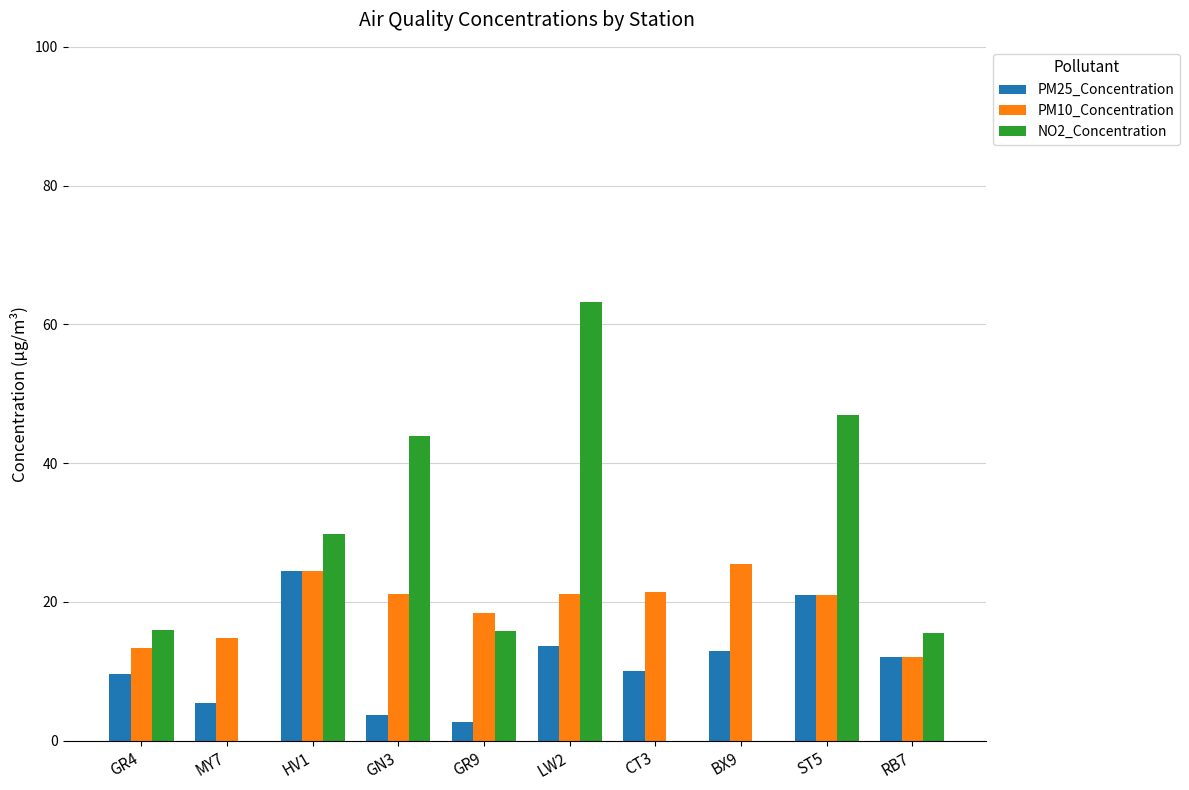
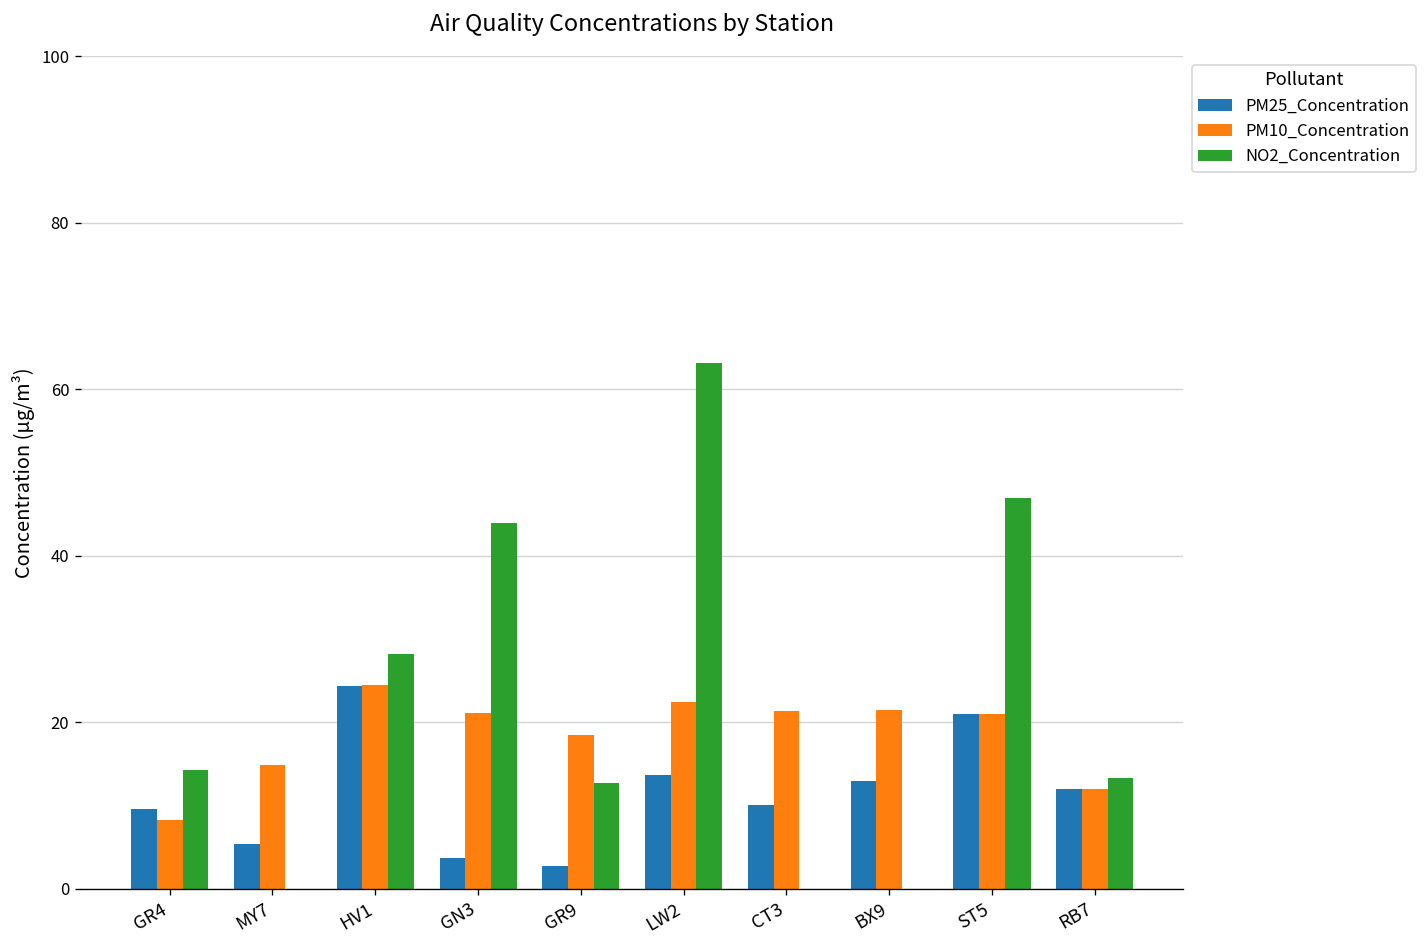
  {
    "PM25_Concentration": {
      "GR4": 10,
      "MY7": 5,
      "HV1": 24,
      "GN3": 4,
      "GR9": 3,
      "LW2": 14,
      "CT3": 10,
      "BX9": 13,
      "ST5": 21,
      "RB7": 12
    },
    "PM10_Concentration": {
-     "GR4": 13,
+     "GR4": 8,
      "MY7": 15,
      "HV1": 25,
      "GN3": 21,
      "GR9": 18,
-     "LW2": 21,
+     "LW2": 22,
      "CT3": 21,
-     "BX9": 26,
+     "BX9": 22,
      "ST5": 21,
      "RB7": 12
    },
    "NO2_Concentration": {
-     "GR4": 16,
+     "GR4": 14,
      "MY7": 0,
-     "HV1": 30,
+     "HV1": 28,
      "GN3": 44,
-     "GR9": 16,
+     "GR9": 13,
      "LW2": 63,
      "CT3": 0,
      "BX9": 0,
      "ST5": 47,
-     "RB7": 16
+     "RB7": 13
    }
  }
